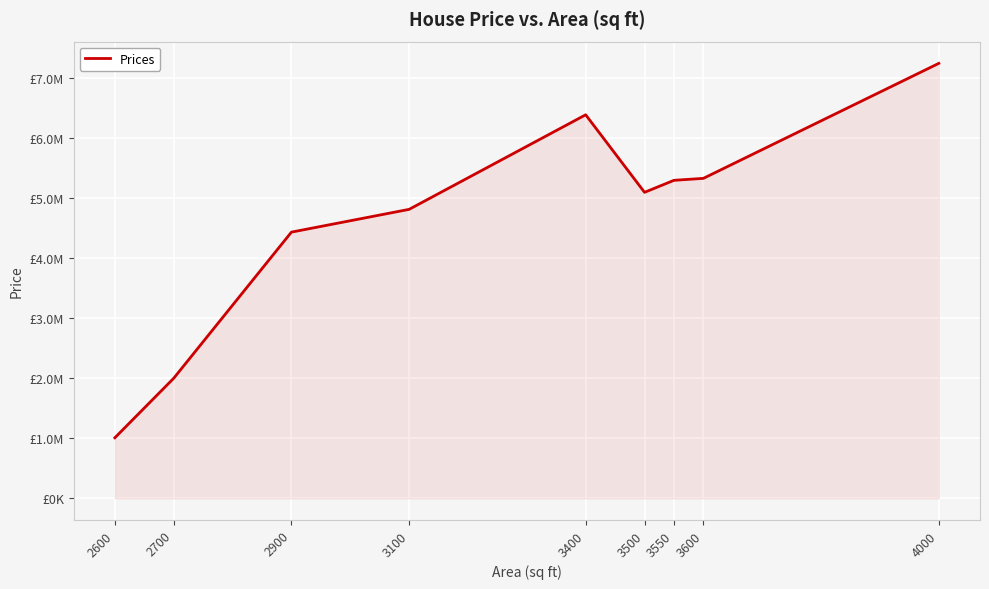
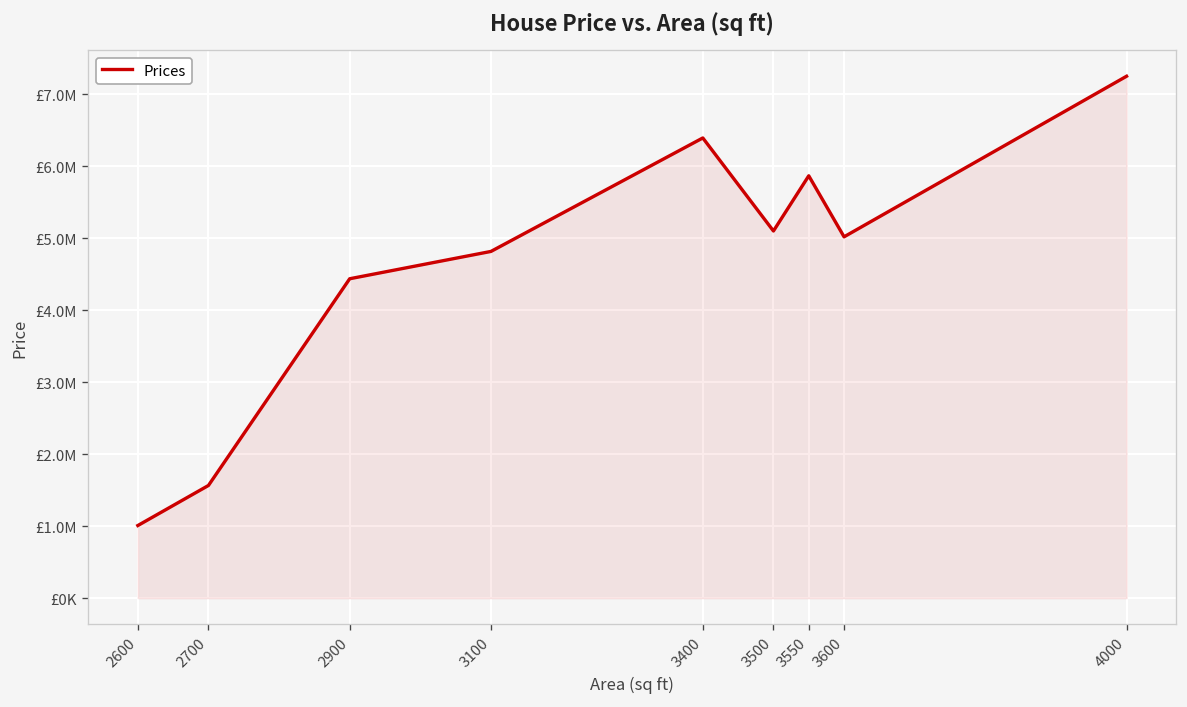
  {
    "2600": "£1000000",
-   "2700": "£2000000",
+   "2700": "£1600000",
    "2900": "£4400000",
    "3100": "£4800000",
    "3400": "£6400000",
    "3500": "£5100000",
-   "3550": "£5300000",
-   "3600": "£5300000",
+   "3550": "£5900000",
+   "3600": "£5000000",
    "4000": "£7300000"
  }
